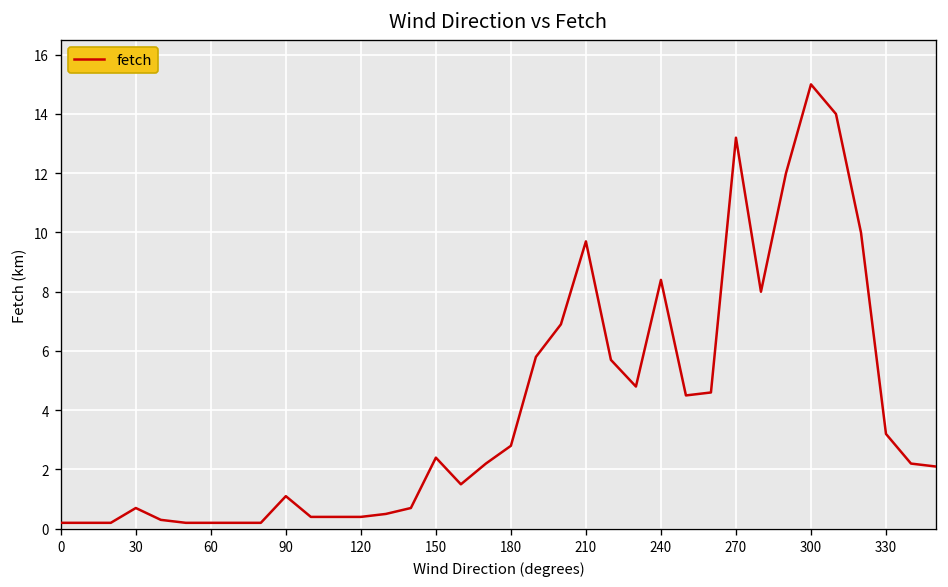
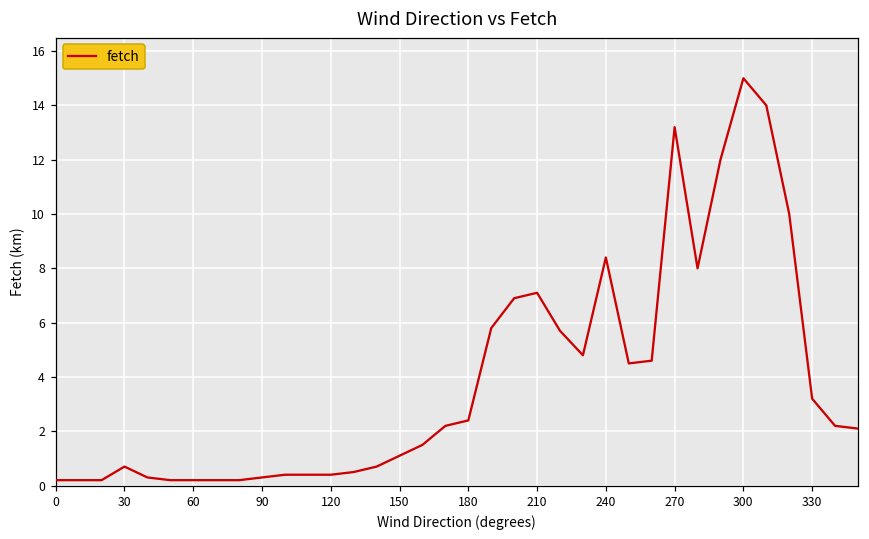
  {
    "0": 0.2,
    "30": 0.7,
    "60": 0.2,
-   "90": 1.1,
+   "90": 0.3,
    "120": 0.4,
-   "150": 2.4,
-   "180": 2.8,
-   "210": 9.7,
+   "150": 1.1,
+   "180": 2.4,
+   "210": 7.1,
    "240": 8.4,
    "270": 13.2,
    "300": 15.0,
    "330": 3.2
  }
